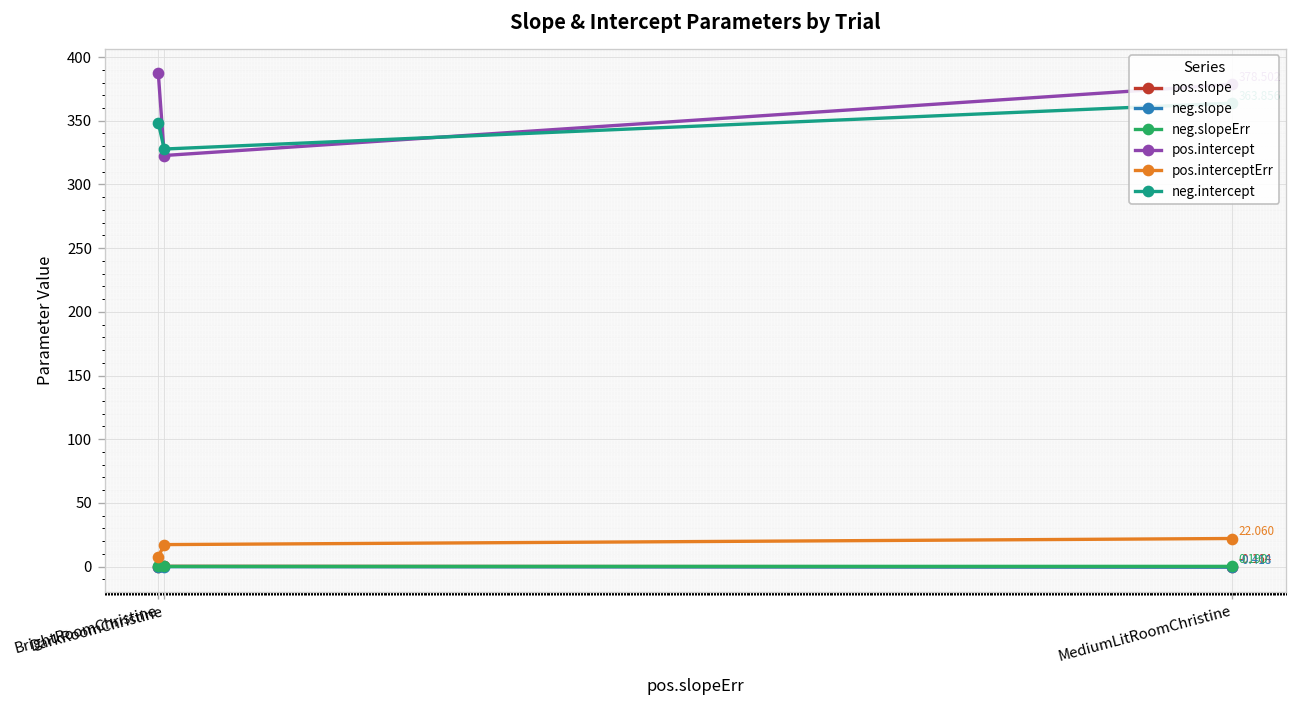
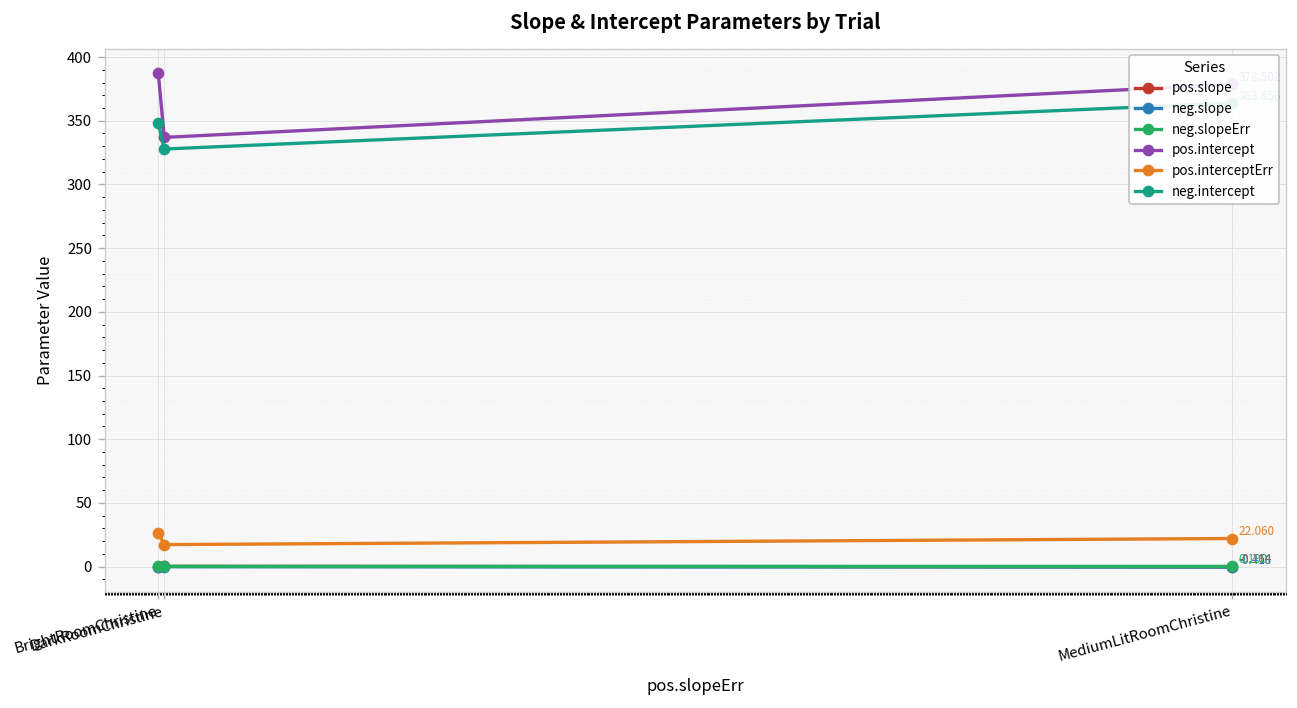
  {
    "pos.intercept": {
      "BrightRoomChristine": 387,
-     "DarkRoomChristine": 323
+     "DarkRoomChristine": 337
    },
    "pos.interceptErr": {
-     "BrightRoomChristine": 8,
+     "BrightRoomChristine": 27,
      "DarkRoomChristine": 17
    }
  }
